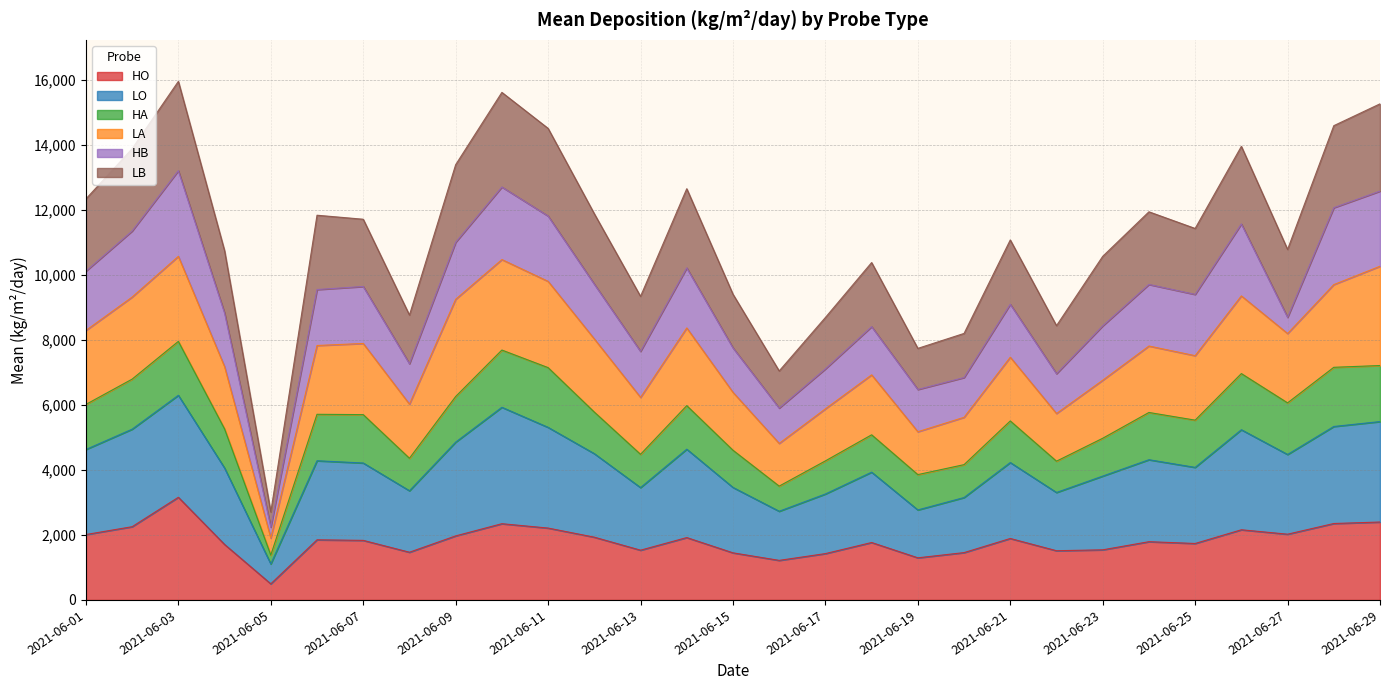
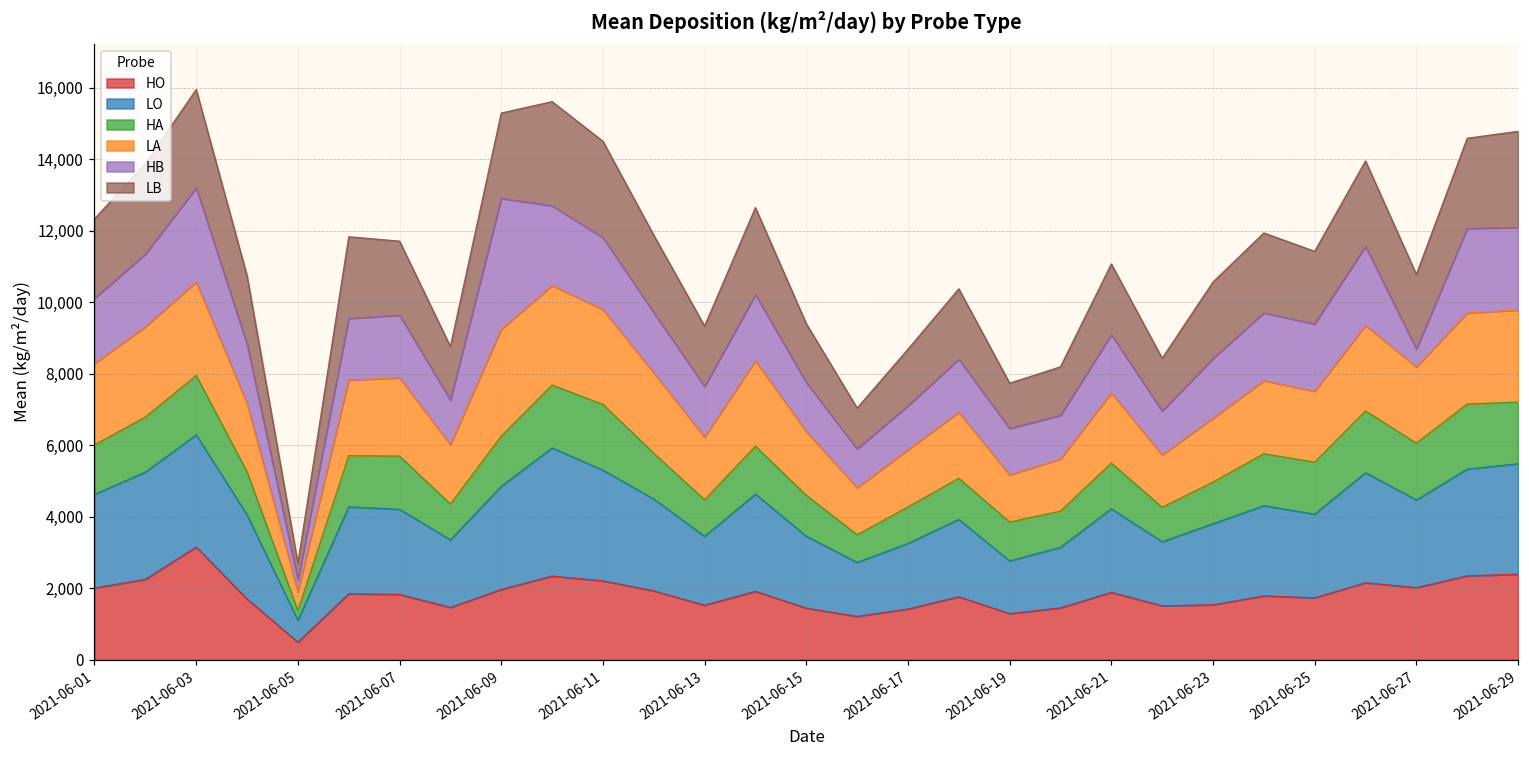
  {
    "HO": {
      "2021-06-01": "2,000",
      "2021-06-03": "3,200",
      "2021-06-05": "500",
      "2021-06-07": "1,800",
      "2021-06-09": "2,000",
      "2021-06-11": "2,200",
      "2021-06-13": "1,500",
      "2021-06-15": "1,400",
      "2021-06-17": "1,400",
      "2021-06-19": "1,300",
      "2021-06-21": "1,900",
      "2021-06-23": "1,500",
      "2021-06-25": "1,700",
      "2021-06-27": "2,000",
      "2021-06-29": "2,400"
    },
    "LO": {
      "2021-06-01": "2,600",
      "2021-06-03": "3,100",
      "2021-06-05": "600",
      "2021-06-07": "2,400",
      "2021-06-09": "2,900",
      "2021-06-11": "3,100",
      "2021-06-13": "1,900",
      "2021-06-15": "2,000",
      "2021-06-17": "1,800",
      "2021-06-19": "1,500",
      "2021-06-21": "2,300",
      "2021-06-23": "2,300",
      "2021-06-25": "2,300",
      "2021-06-27": "2,500",
      "2021-06-29": "3,100"
    },
    "HA": {
      "2021-06-01": "1,400",
      "2021-06-03": "1,700",
      "2021-06-05": "300",
      "2021-06-07": "1,500",
      "2021-06-09": "1,400",
      "2021-06-11": "1,800",
      "2021-06-13": "1,000",
      "2021-06-15": "1,100",
      "2021-06-17": "1,000",
      "2021-06-19": "1,100",
      "2021-06-21": "1,300",
      "2021-06-23": "1,200",
      "2021-06-25": "1,500",
      "2021-06-27": "1,600",
      "2021-06-29": "1,700"
    },
    "LA": {
      "2021-06-01": "2,300",
      "2021-06-03": "2,600",
      "2021-06-05": "500",
      "2021-06-07": "2,200",
      "2021-06-09": "3,000",
      "2021-06-11": "2,700",
      "2021-06-13": "1,800",
      "2021-06-15": "1,800",
      "2021-06-17": "1,600",
      "2021-06-19": "1,300",
      "2021-06-21": "2,000",
      "2021-06-23": "1,800",
      "2021-06-25": "2,000",
      "2021-06-27": "2,100",
-     "2021-06-29": "3,100"
+     "2021-06-29": "2,600"
    },
    "HB": {
      "2021-06-01": "1,800",
      "2021-06-03": "2,600",
      "2021-06-05": "300",
      "2021-06-07": "1,800",
-     "2021-06-09": "1,800",
+     "2021-06-09": "3,700",
      "2021-06-11": "2,000",
      "2021-06-13": "1,400",
      "2021-06-15": "1,400",
      "2021-06-17": "1,200",
      "2021-06-19": "1,300",
      "2021-06-21": "1,600",
      "2021-06-23": "1,700",
      "2021-06-25": "1,900",
      "2021-06-27": "500",
      "2021-06-29": "2,300"
    },
    "LB": {
      "2021-06-01": "2,200",
      "2021-06-03": "2,700",
      "2021-06-05": "500",
      "2021-06-07": "2,100",
      "2021-06-09": "2,400",
      "2021-06-11": "2,700",
      "2021-06-13": "1,700",
      "2021-06-15": "1,600",
      "2021-06-17": "1,600",
      "2021-06-19": "1,300",
      "2021-06-21": "2,000",
      "2021-06-23": "2,100",
      "2021-06-25": "2,000",
      "2021-06-27": "2,100",
      "2021-06-29": "2,700"
    }
  }
